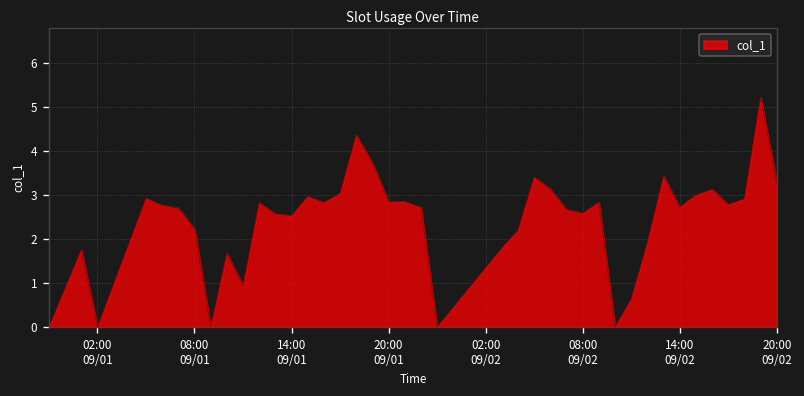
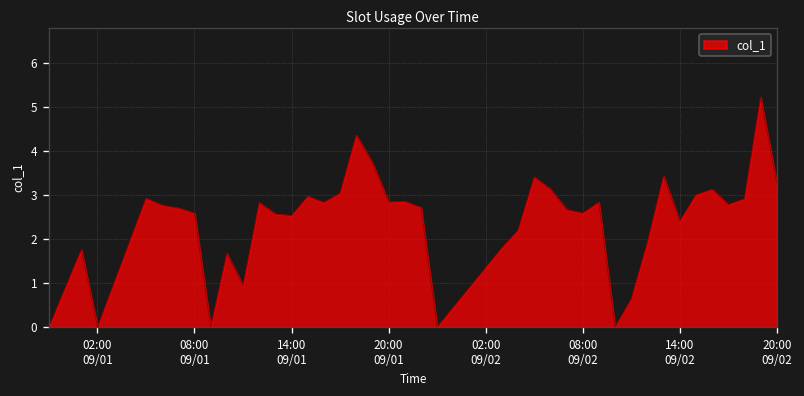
  {
    "02:00 09/01": 0.0,
-   "08:00 09/01": 2.2,
+   "08:00 09/01": 2.6,
    "14:00 09/01": 2.5,
    "20:00 09/01": 2.8,
    "08:00 09/02": 2.6,
-   "14:00 09/02": 2.7,
+   "14:00 09/02": 2.4,
    "20:00 09/02": 3.3
  }
